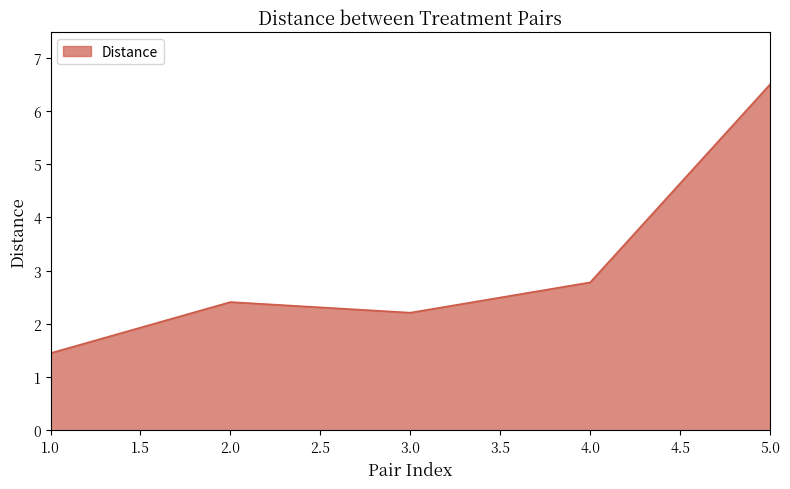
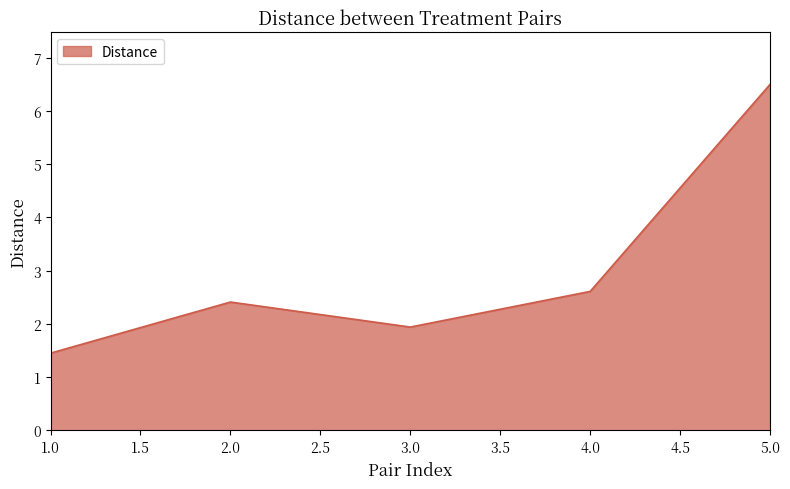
  {
    "1.0": 1.5,
    "2.0": 2.4,
-   "3.0": 2.2,
-   "4.0": 2.8,
+   "3.0": 1.9,
+   "4.0": 2.6,
    "5.0": 6.5
  }
